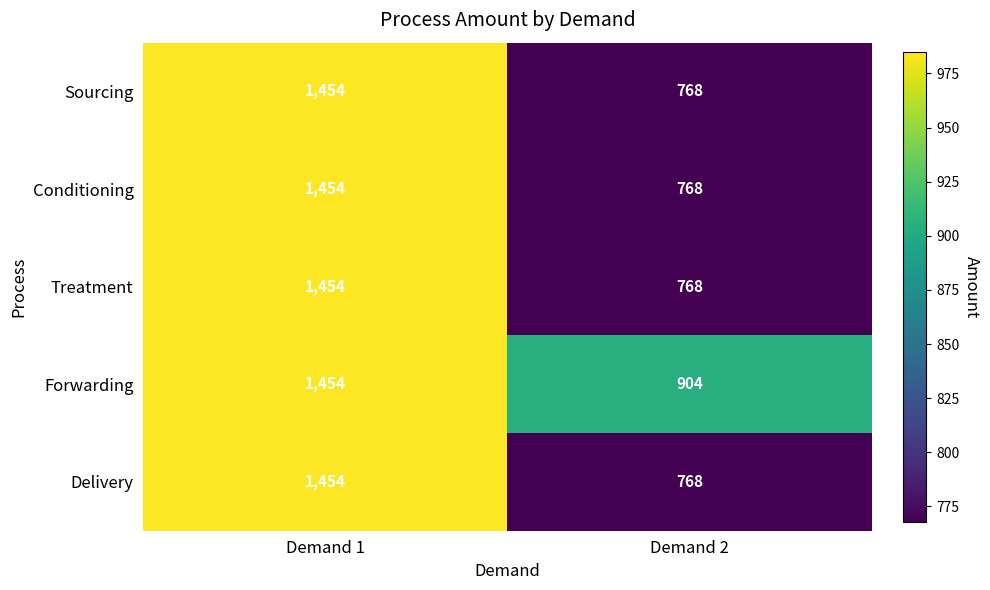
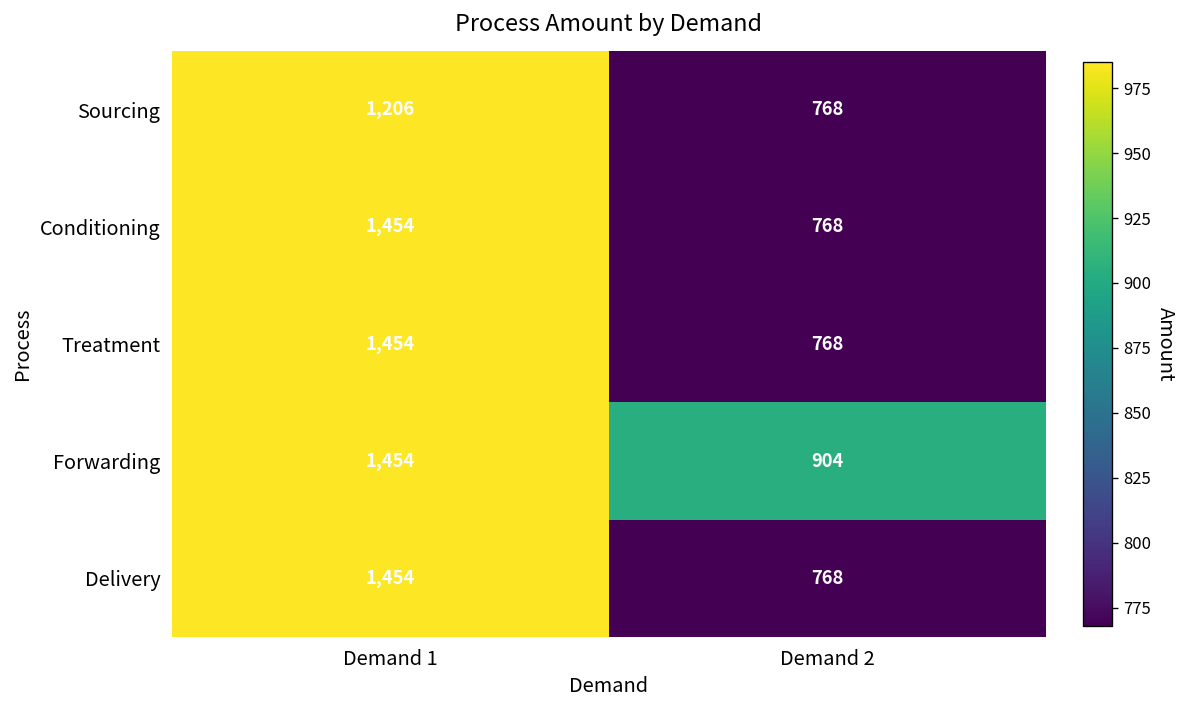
  {
    "Sourcing": {
-     "Demand 1": "1,454",
+     "Demand 1": "1,206",
      "Demand 2": "768"
    },
    "Conditioning": {
      "Demand 1": "1,454",
      "Demand 2": "768"
    },
    "Treatment": {
      "Demand 1": "1,454",
      "Demand 2": "768"
    },
    "Forwarding": {
      "Demand 1": "1,454",
      "Demand 2": "904"
    },
    "Delivery": {
      "Demand 1": "1,454",
      "Demand 2": "768"
    }
  }
